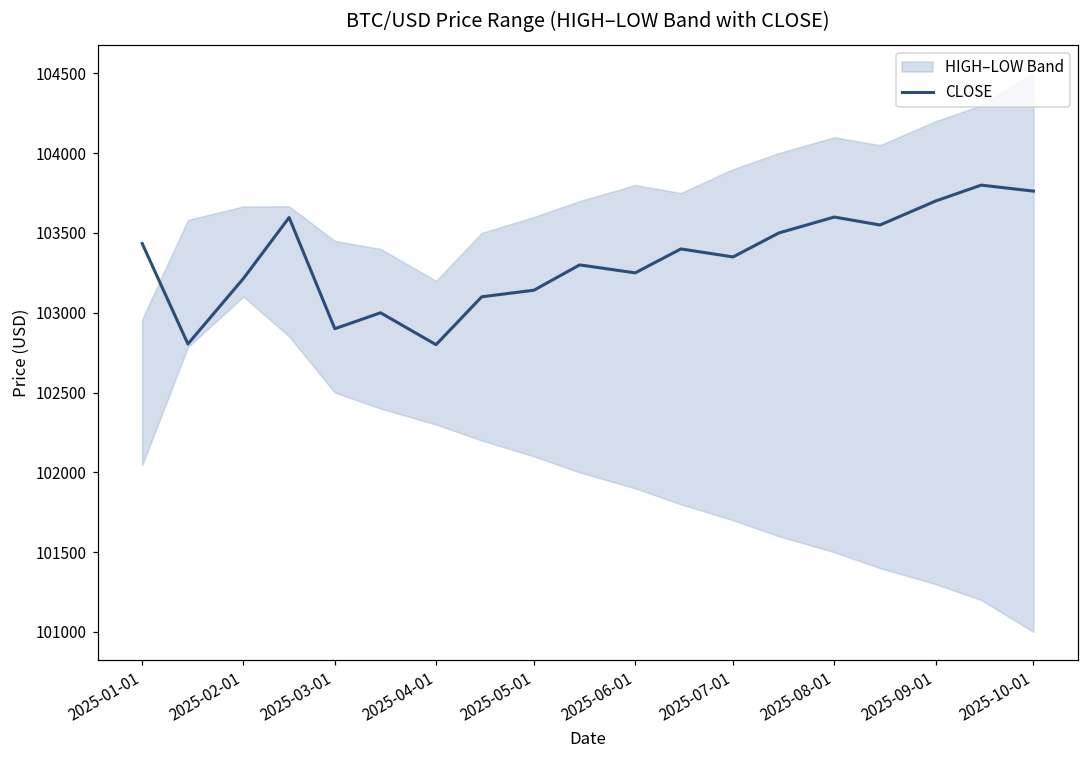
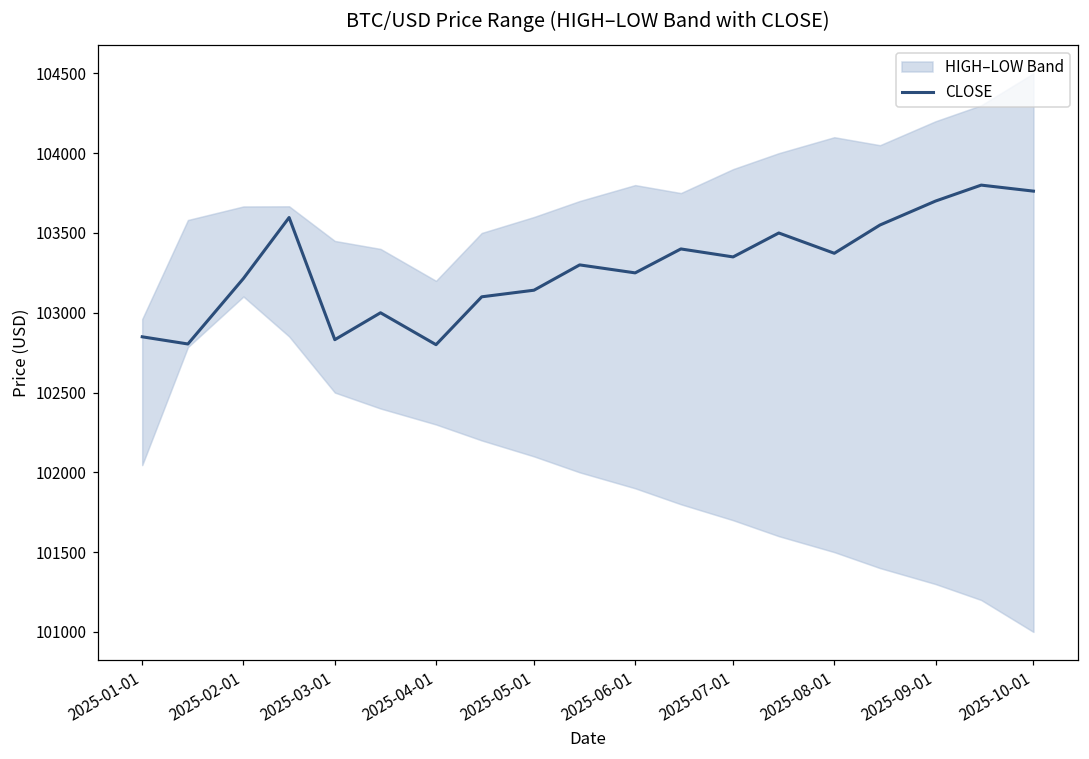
  {
    "CLOSE": {
-     "2025-01-01": 103430,
+     "2025-01-01": 102850,
      "2025-02-01": 103210,
-     "2025-03-01": 102900,
+     "2025-03-01": 102830,
      "2025-04-01": 102800,
      "2025-05-01": 103140,
      "2025-06-01": 103250,
      "2025-07-01": 103350,
-     "2025-08-01": 103600,
+     "2025-08-01": 103370,
      "2025-09-01": 103700,
      "2025-10-01": 103760
    }
  }
